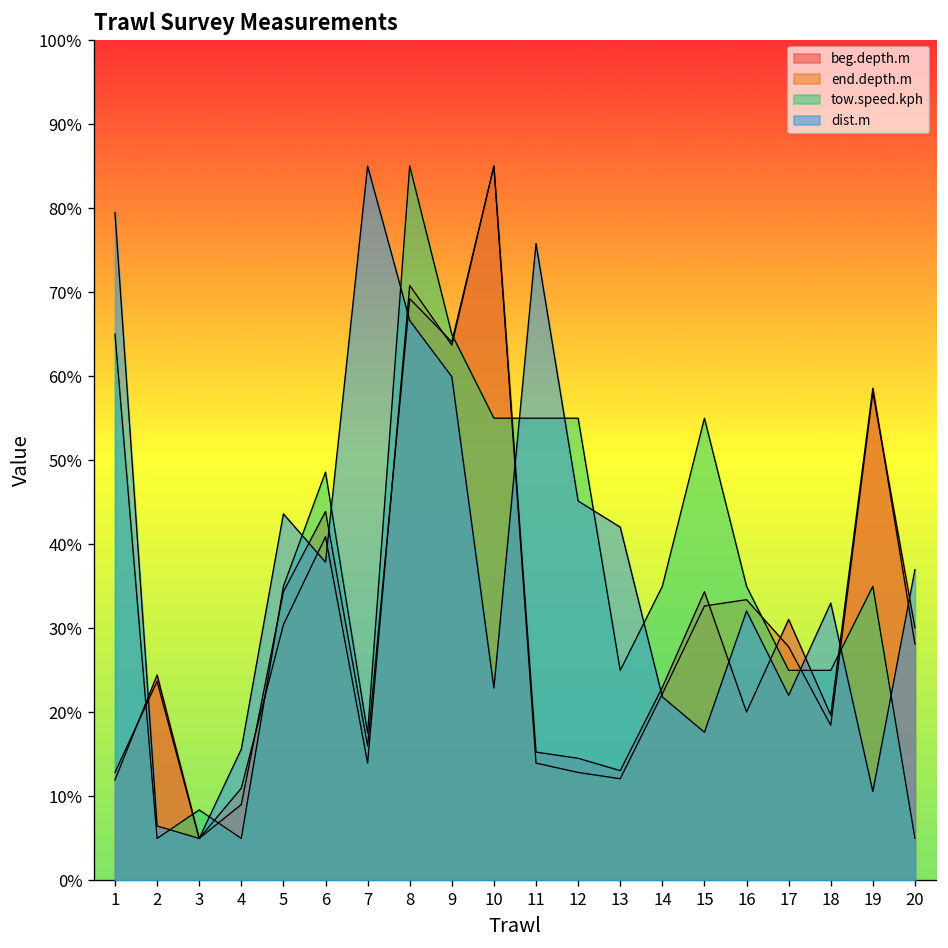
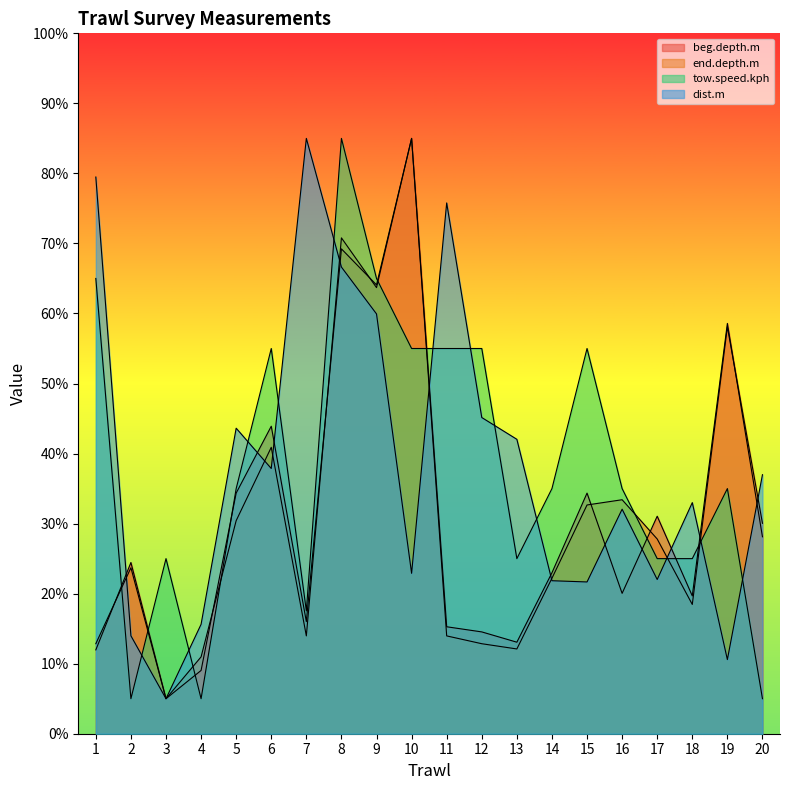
  {
    "tow.speed.kph": {
      "1": "65%",
      "2": "5%",
-     "3": "8%",
+     "3": "25%",
      "4": "5%",
      "5": "35%",
-     "6": "49%",
+     "6": "55%",
      "7": "18%",
      "8": "85%",
      "9": "65%",
      "10": "55%",
      "11": "55%",
      "12": "55%",
      "13": "25%",
      "14": "35%",
      "15": "55%",
      "16": "35%",
      "17": "25%",
      "18": "25%",
      "19": "35%",
      "20": "5%"
    },
    "dist.m": {
      "1": "79%",
-     "2": "6%",
+     "2": "14%",
      "4": "16%",
      "5": "44%",
      "6": "38%",
      "7": "85%",
      "8": "67%",
      "9": "60%",
      "10": "23%",
      "11": "76%",
      "12": "45%",
      "13": "42%",
-     "15": "18%",
+     "15": "22%",
      "16": "32%",
      "17": "22%",
      "18": "33%",
      "19": "11%",
      "20": "37%"
    }
  }
